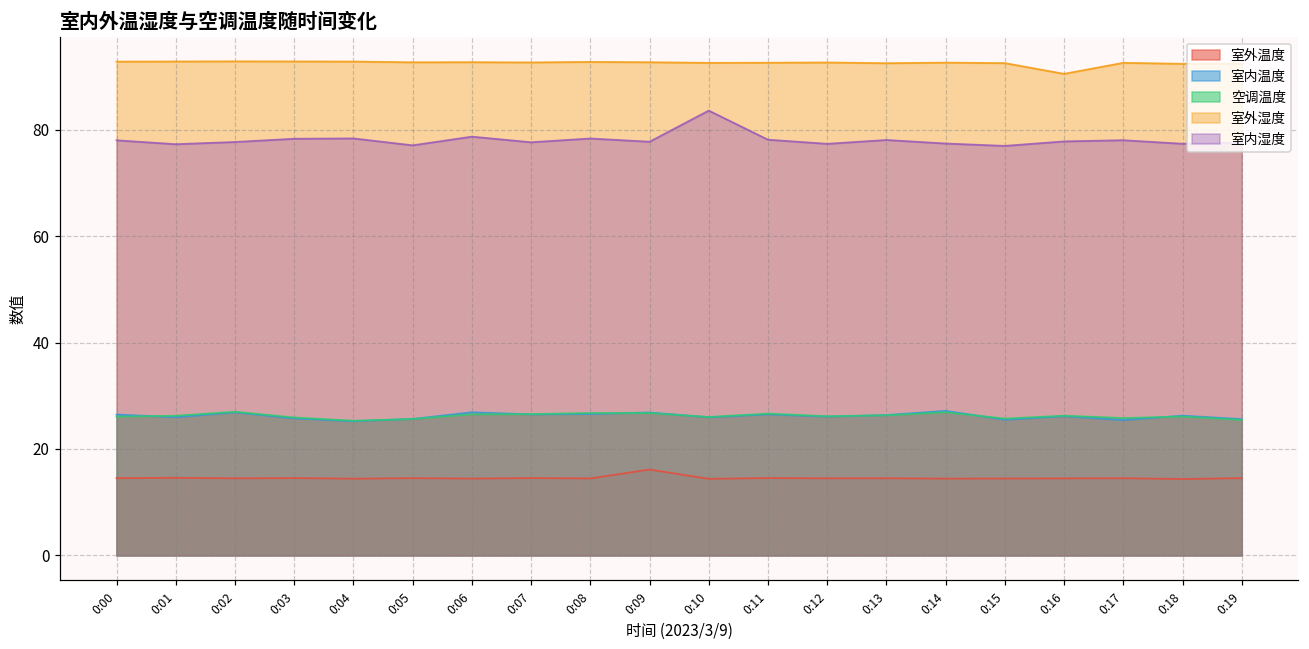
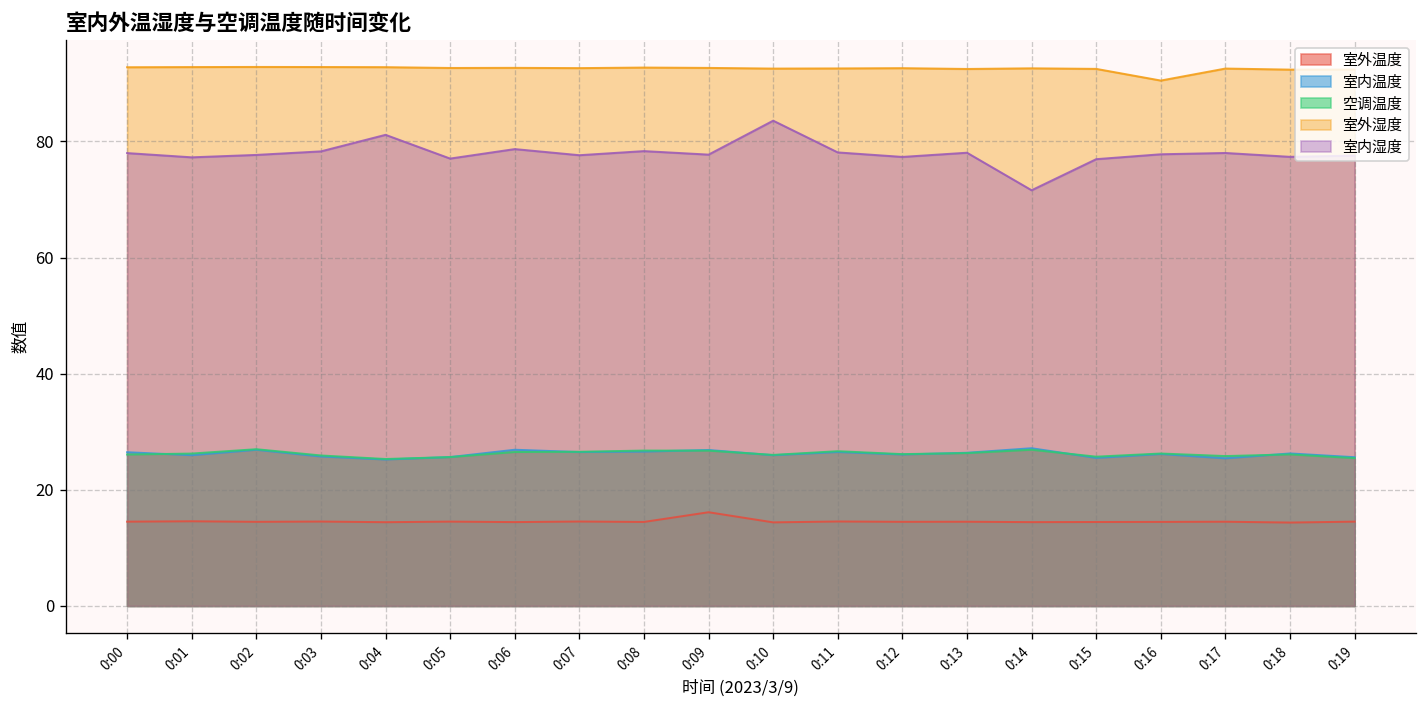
  {
    "室外温度": {
      "0:00": 15,
      "0:01": 15,
      "0:02": 14,
      "0:03": 15,
      "0:04": 14,
      "0:05": 15,
      "0:06": 14,
      "0:07": 15,
      "0:08": 14,
      "0:09": 16,
      "0:10": 14,
      "0:11": 15,
      "0:12": 14,
      "0:13": 14,
      "0:14": 14,
      "0:15": 14,
      "0:16": 14,
      "0:17": 14,
      "0:18": 14,
      "0:19": 15
    },
    "室外湿度": {
      "0:00": 93,
      "0:01": 93,
      "0:02": 93,
      "0:03": 93,
      "0:04": 93,
      "0:05": 93,
      "0:06": 93,
      "0:07": 93,
      "0:08": 93,
      "0:09": 93,
      "0:10": 93,
      "0:11": 93,
      "0:12": 93,
      "0:13": 92,
      "0:14": 93,
      "0:15": 92,
      "0:16": 90,
      "0:17": 93,
      "0:18": 92
    },
    "室内湿度": {
      "0:00": 78,
      "0:01": 77,
      "0:02": 78,
      "0:03": 78,
-     "0:04": 78,
+     "0:04": 81,
      "0:05": 77,
      "0:06": 79,
      "0:07": 78,
      "0:08": 78,
      "0:09": 78,
      "0:10": 84,
      "0:11": 78,
      "0:12": 77,
      "0:13": 78,
-     "0:14": 77,
+     "0:14": 72,
      "0:15": 77,
      "0:16": 78,
      "0:17": 78,
      "0:18": 77
    }
  }
